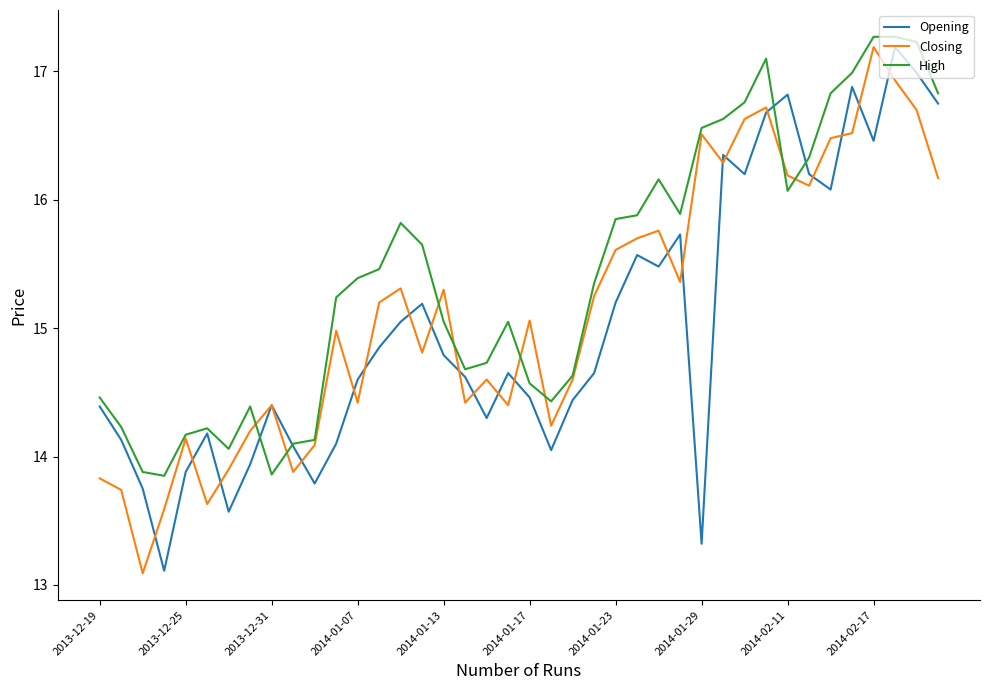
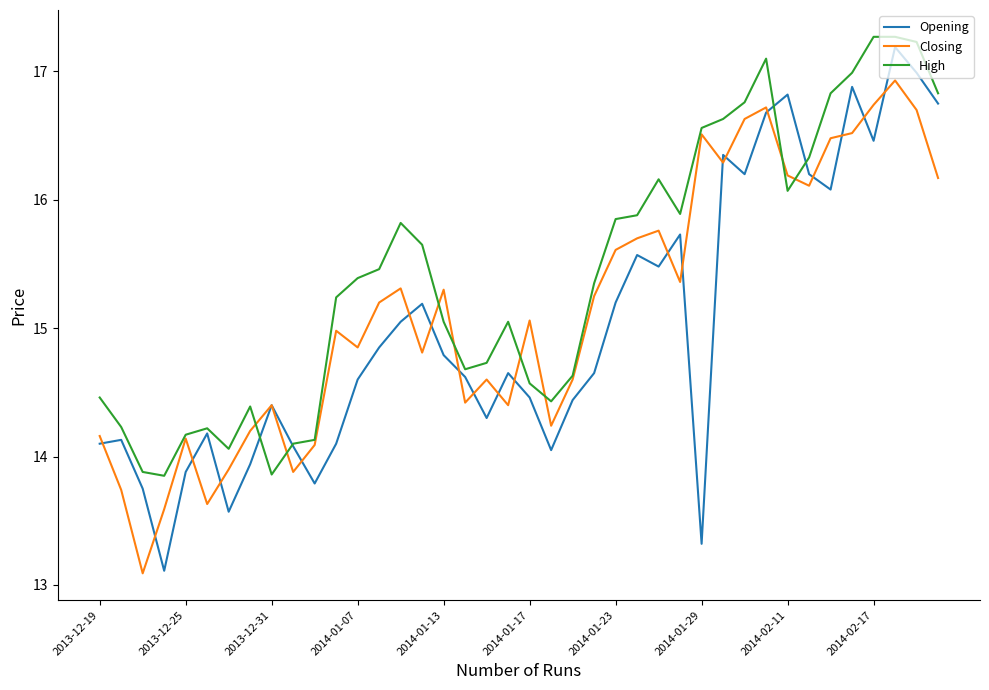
  {
    "Opening": {
-     "2013-12-19": 14.39,
+     "2013-12-19": 14.10,
      "2013-12-25": 13.88,
      "2014-01-07": 14.60,
      "2014-01-13": 14.79,
      "2014-01-17": 14.46,
      "2014-01-23": 15.20,
      "2014-01-29": 13.32,
      "2014-02-11": 16.82,
      "2014-02-17": 16.46
    },
    "Closing": {
-     "2013-12-19": 13.83,
+     "2013-12-19": 14.16,
      "2013-12-25": 14.14,
-     "2014-01-07": 14.42,
+     "2014-01-07": 14.85,
      "2014-01-13": 15.30,
      "2014-01-17": 15.06,
      "2014-01-23": 15.61,
      "2014-01-29": 16.51,
      "2014-02-11": 16.19,
-     "2014-02-17": 17.19
+     "2014-02-17": 16.74
    },
    "High": {
      "2013-12-19": 14.46,
      "2013-12-25": 14.17,
      "2013-12-31": 13.86,
      "2014-01-07": 15.39,
      "2014-01-13": 15.05,
      "2014-01-17": 14.57,
      "2014-01-23": 15.85,
      "2014-01-29": 16.56,
      "2014-02-11": 16.07,
      "2014-02-17": 17.27
    }
  }
